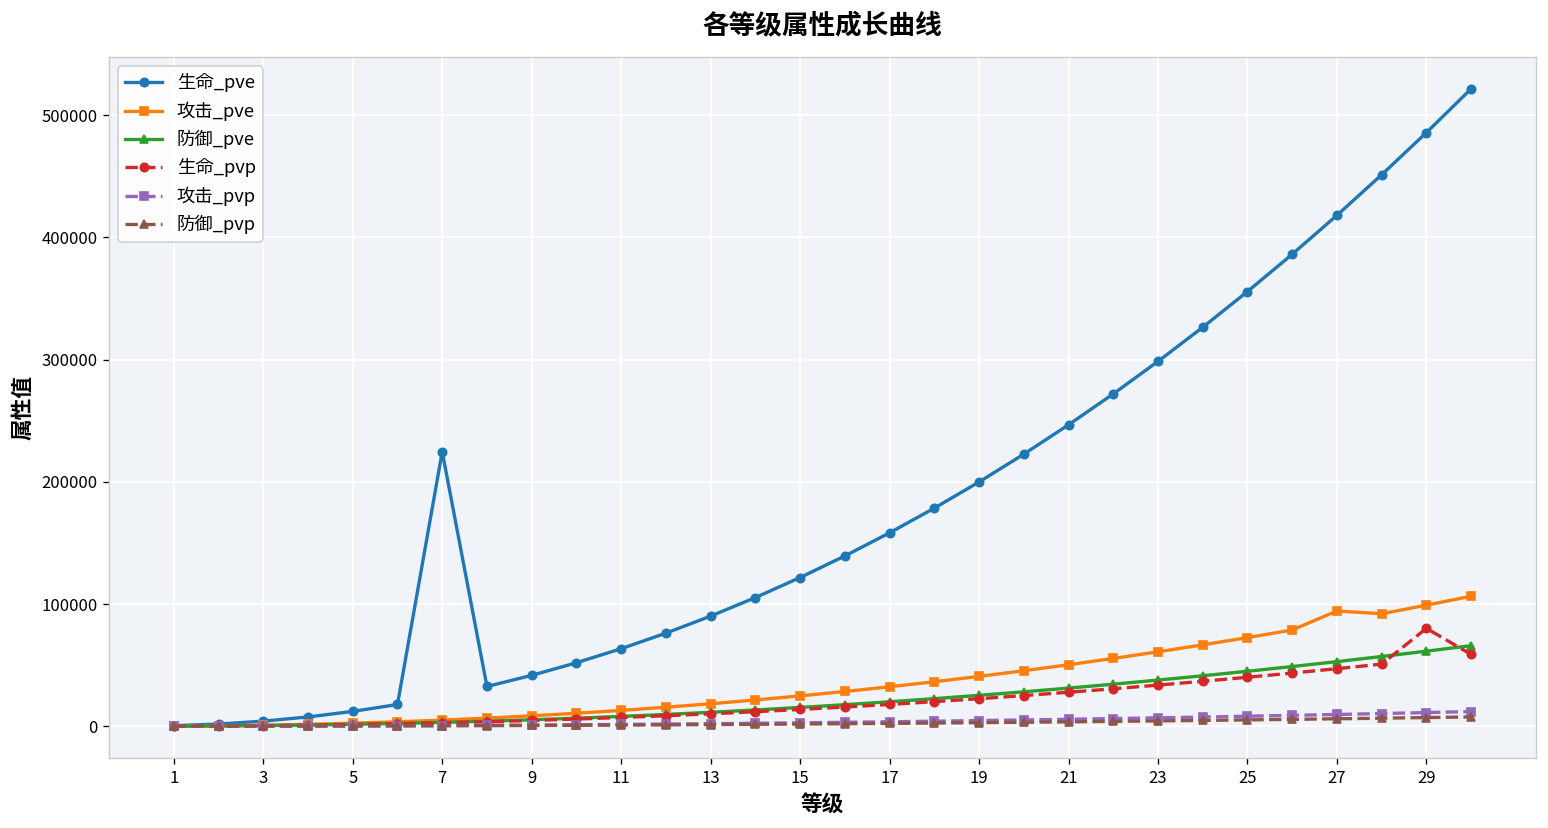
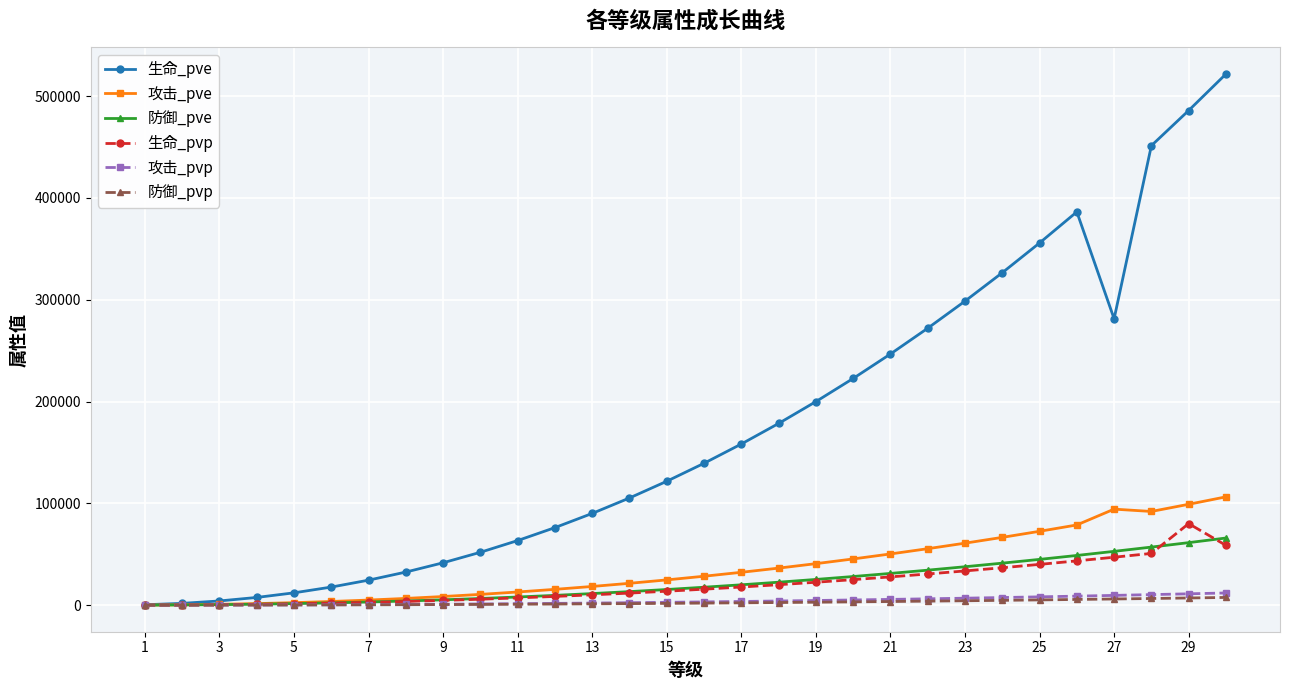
  {
    "生命_pve": {
      "3": 4000,
      "5": 12000,
-     "7": 225000,
+     "7": 25000,
      "9": 42000,
      "11": 63000,
      "13": 90000,
      "15": 122000,
      "17": 158000,
      "19": 200000,
      "21": 247000,
      "23": 299000,
      "25": 356000,
-     "27": 418000,
+     "27": 281000,
      "29": 486000
    },
    "攻击_pve": {
      "9": 8000,
      "11": 13000,
      "13": 18000,
      "15": 25000,
      "17": 32000,
      "19": 41000,
      "21": 50000,
      "23": 61000,
      "25": 73000,
      "27": 94000,
      "29": 99000
    },
    "防御_pve": {
      "19": 25000,
      "21": 31000,
      "23": 38000,
      "25": 45000,
      "27": 53000,
      "29": 61000
    },
    "生命_pvp": {
      "19": 23000,
      "21": 28000,
      "23": 34000,
      "25": 40000,
      "27": 47000,
      "29": 80000
    },
    "攻击_pvp": {
      "23": 7000,
      "25": 8000,
      "27": 10000,
      "29": 11000
    },
    "防御_pvp": {
      "23": 4000,
      "25": 5000,
      "27": 6000,
      "29": 7000
    }
  }
